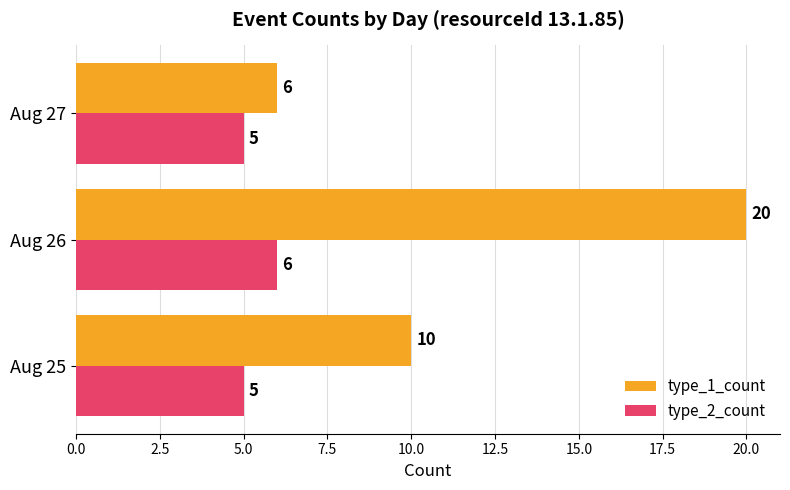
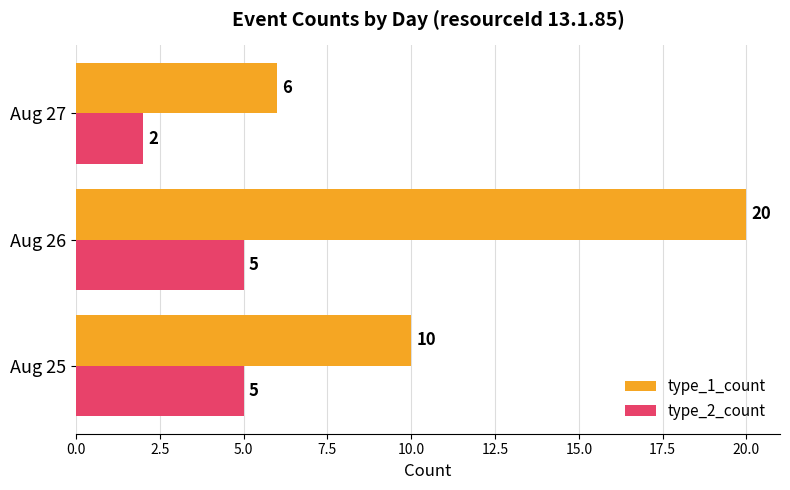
  {
    "type_1_count": {
      "Aug 27": 6,
      "Aug 26": 20,
      "Aug 25": 10
    },
    "type_2_count": {
-     "Aug 27": 5,
-     "Aug 26": 6,
+     "Aug 27": 2,
+     "Aug 26": 5,
      "Aug 25": 5
    }
  }
